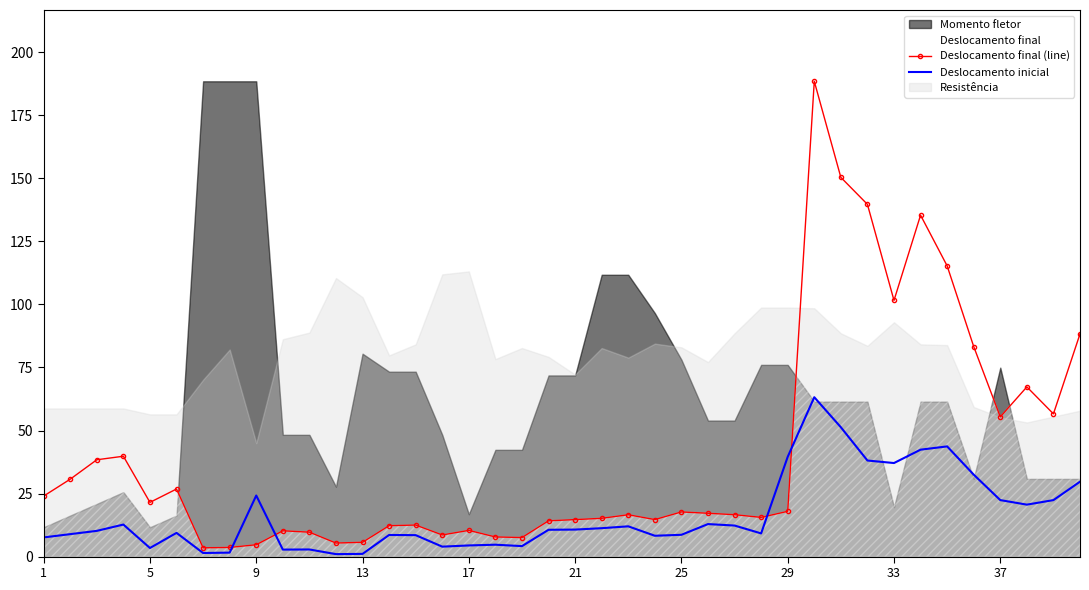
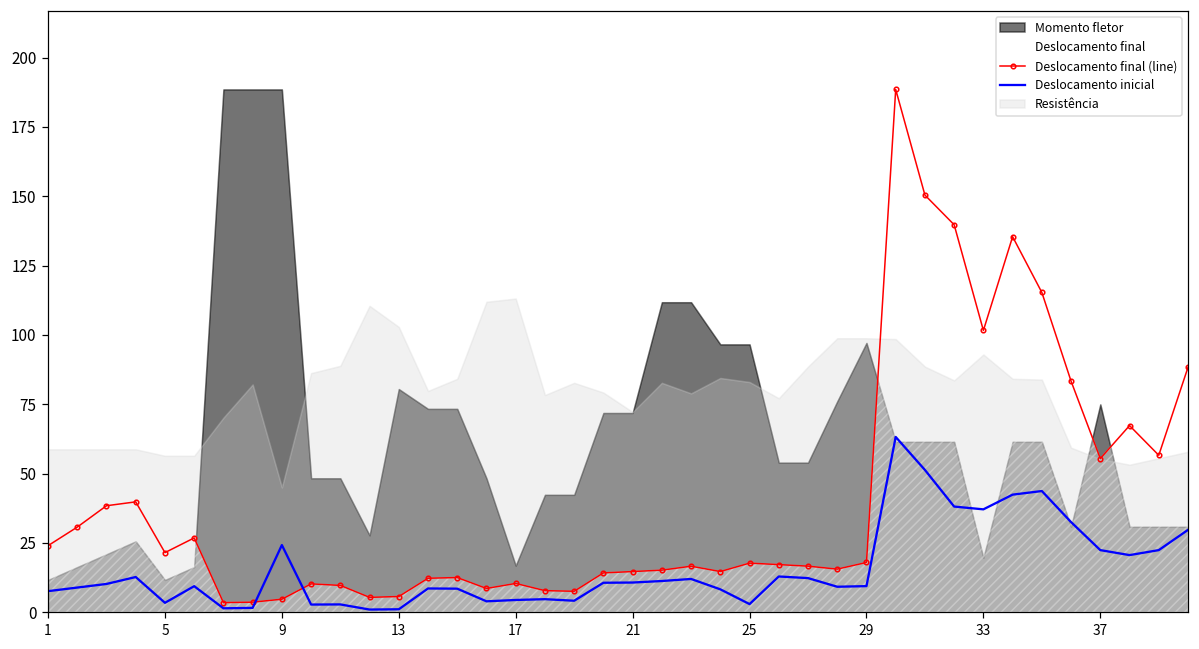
  {
    "Momento fletor": {
      "9": 189,
      "13": 80,
      "17": 17,
-     "25": 78,
-     "29": 76,
+     "25": 97,
+     "29": 97,
      "37": 75
    },
    "Deslocamento inicial": {
      "1": 8,
      "5": 3,
      "9": 24,
      "13": 1,
      "17": 4,
      "21": 11,
-     "25": 9,
-     "29": 40,
+     "25": 3,
+     "29": 9,
      "33": 37,
      "37": 22
    }
  }
